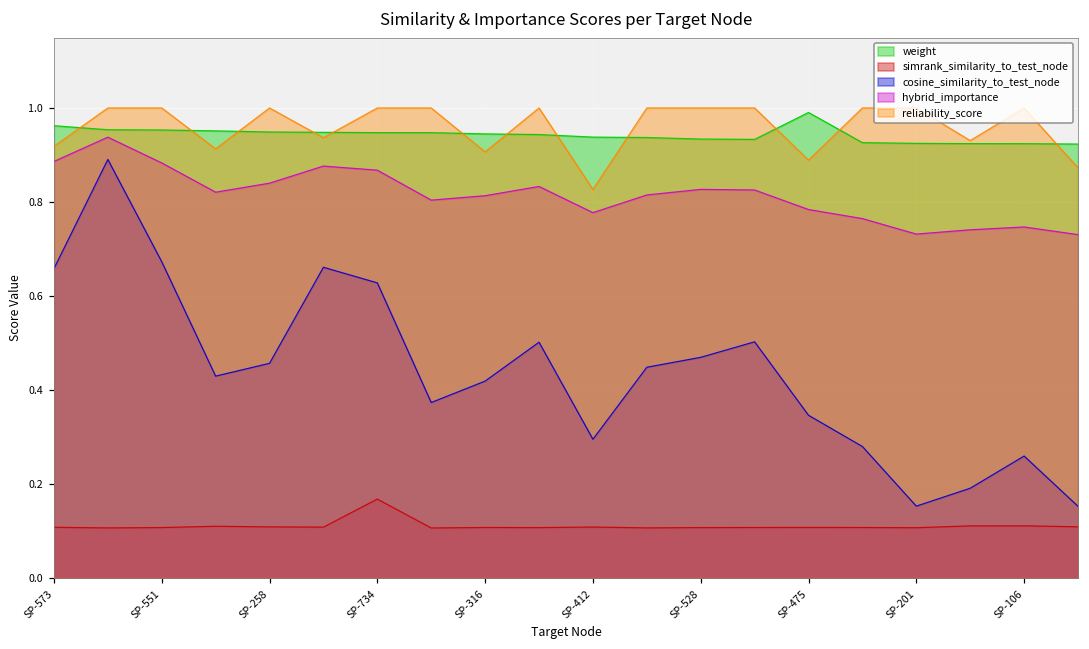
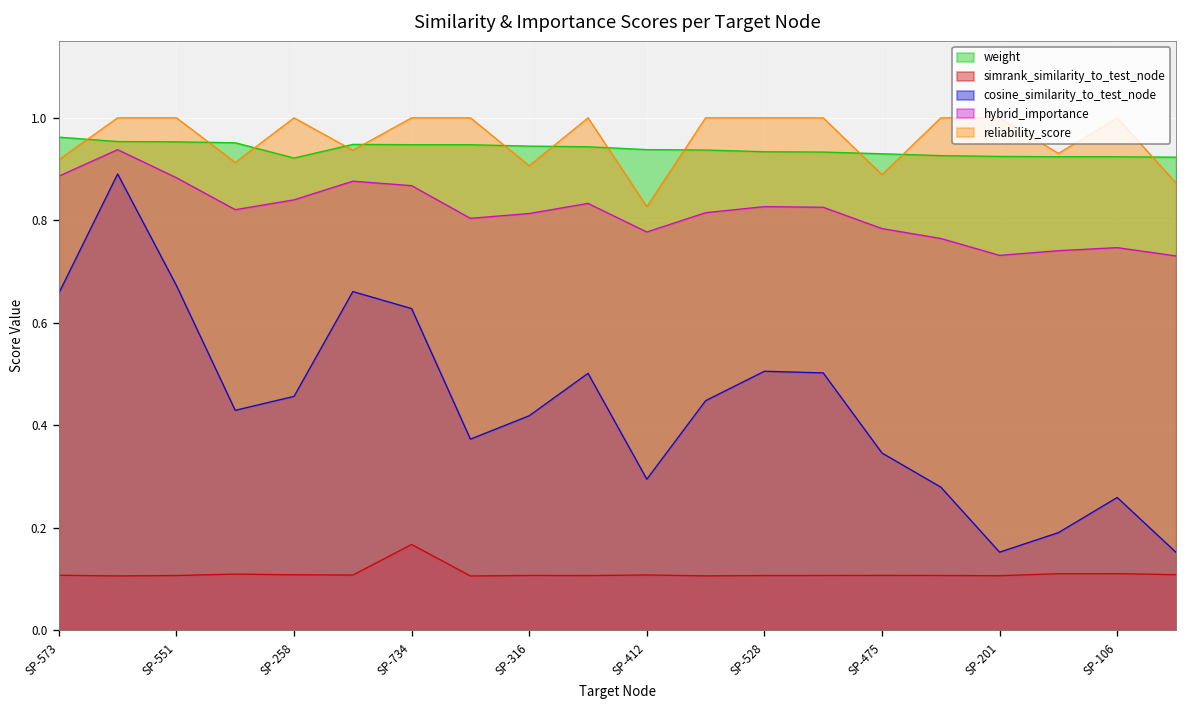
  {
    "weight": {
      "SP-573": 0.96,
      "SP-551": 0.95,
-     "SP-258": 0.95,
+     "SP-258": 0.92,
      "SP-734": 0.95,
      "SP-316": 0.94,
      "SP-412": 0.94,
      "SP-528": 0.93,
-     "SP-475": 0.99,
+     "SP-475": 0.93,
      "SP-201": 0.92,
      "SP-106": 0.92
    },
    "simrank_similarity_to_test_node": {
      "SP-573": 0.11,
      "SP-551": 0.11,
      "SP-258": 0.11,
      "SP-734": 0.17,
      "SP-316": 0.11,
      "SP-412": 0.11,
      "SP-528": 0.11,
      "SP-475": 0.11,
      "SP-201": 0.11,
      "SP-106": 0.11
    },
    "cosine_similarity_to_test_node": {
      "SP-573": 0.66,
      "SP-551": 0.67,
      "SP-258": 0.46,
      "SP-734": 0.63,
      "SP-316": 0.42,
      "SP-412": 0.29,
-     "SP-528": 0.47,
+     "SP-528": 0.51,
      "SP-475": 0.35,
      "SP-201": 0.15,
      "SP-106": 0.26
    },
    "hybrid_importance": {
      "SP-573": 0.89,
      "SP-551": 0.88,
      "SP-258": 0.84,
      "SP-734": 0.87,
      "SP-316": 0.81,
      "SP-412": 0.78,
      "SP-528": 0.83,
      "SP-475": 0.78,
      "SP-201": 0.73,
      "SP-106": 0.75
    },
    "reliability_score": {
      "SP-573": 0.92,
      "SP-551": 1.00,
      "SP-258": 1.00,
      "SP-734": 1.00,
      "SP-316": 0.91,
      "SP-412": 0.83,
      "SP-528": 1.00,
      "SP-475": 0.89
    }
  }
